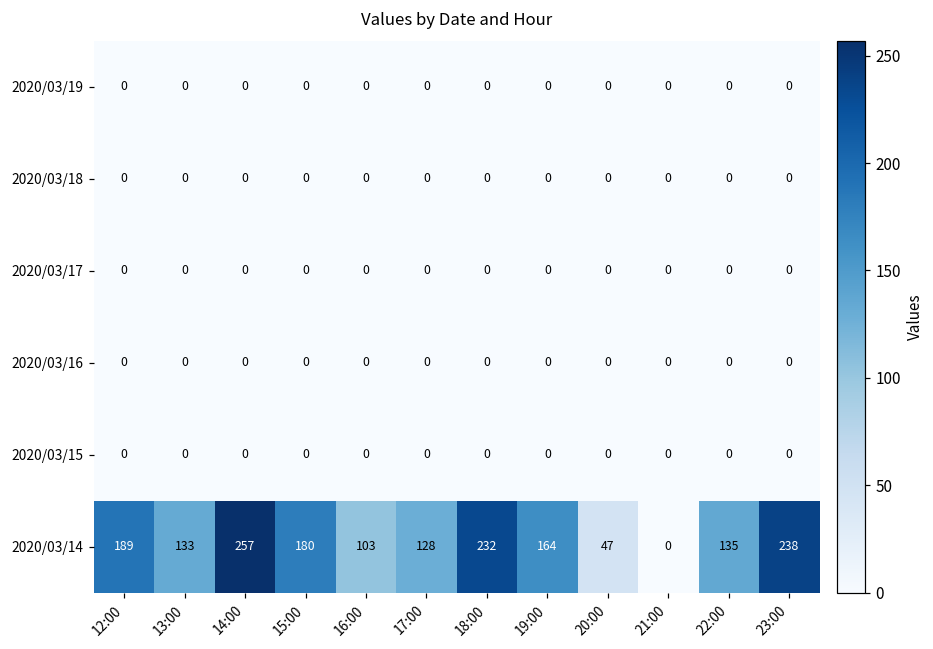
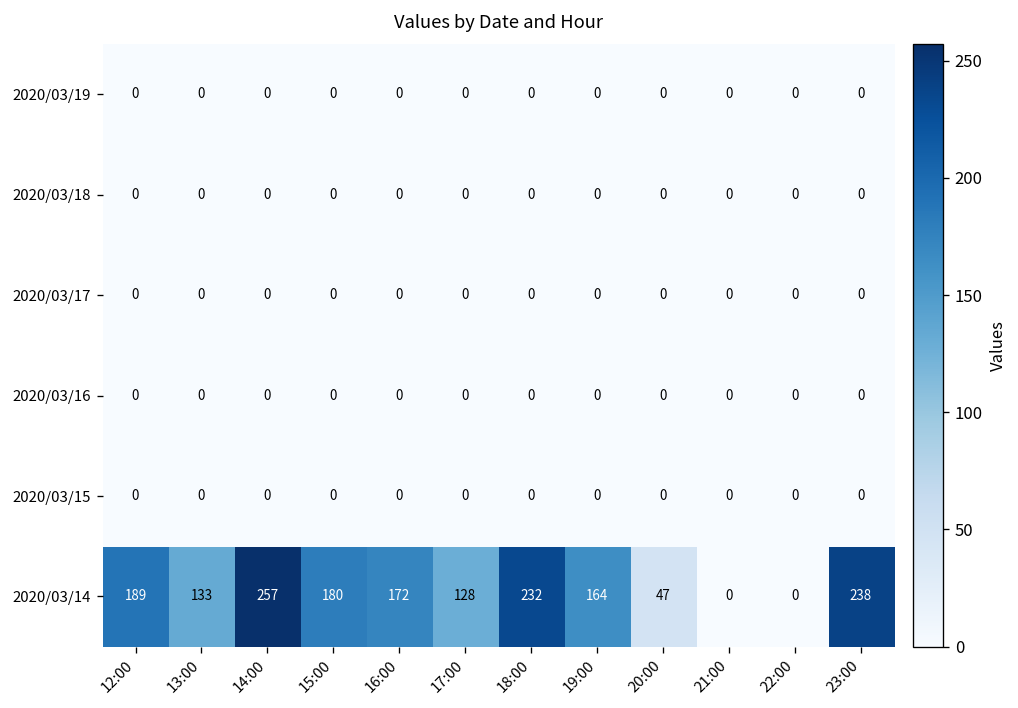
  {
    "2020/03/19": {
      "12:00": 0,
      "13:00": 0,
      "14:00": 0,
      "15:00": 0,
      "16:00": 0,
      "17:00": 0,
      "18:00": 0,
      "19:00": 0,
      "20:00": 0,
      "21:00": 0,
      "22:00": 0,
      "23:00": 0
    },
    "2020/03/18": {
      "12:00": 0,
      "13:00": 0,
      "14:00": 0,
      "15:00": 0,
      "16:00": 0,
      "17:00": 0,
      "18:00": 0,
      "19:00": 0,
      "20:00": 0,
      "21:00": 0,
      "22:00": 0,
      "23:00": 0
    },
    "2020/03/17": {
      "12:00": 0,
      "13:00": 0,
      "14:00": 0,
      "15:00": 0,
      "16:00": 0,
      "17:00": 0,
      "18:00": 0,
      "19:00": 0,
      "20:00": 0,
      "21:00": 0,
      "22:00": 0,
      "23:00": 0
    },
    "2020/03/16": {
      "12:00": 0,
      "13:00": 0,
      "14:00": 0,
      "15:00": 0,
      "16:00": 0,
      "17:00": 0,
      "18:00": 0,
      "19:00": 0,
      "20:00": 0,
      "21:00": 0,
      "22:00": 0,
      "23:00": 0
    },
    "2020/03/15": {
      "12:00": 0,
      "13:00": 0,
      "14:00": 0,
      "15:00": 0,
      "16:00": 0,
      "17:00": 0,
      "18:00": 0,
      "19:00": 0,
      "20:00": 0,
      "21:00": 0,
      "22:00": 0,
      "23:00": 0
    },
    "2020/03/14": {
      "12:00": 189,
      "13:00": 133,
      "14:00": 257,
      "15:00": 180,
-     "16:00": 103,
+     "16:00": 172,
      "17:00": 128,
      "18:00": 232,
      "19:00": 164,
      "20:00": 47,
      "21:00": 0,
-     "22:00": 135,
+     "22:00": 0,
      "23:00": 238
    }
  }
